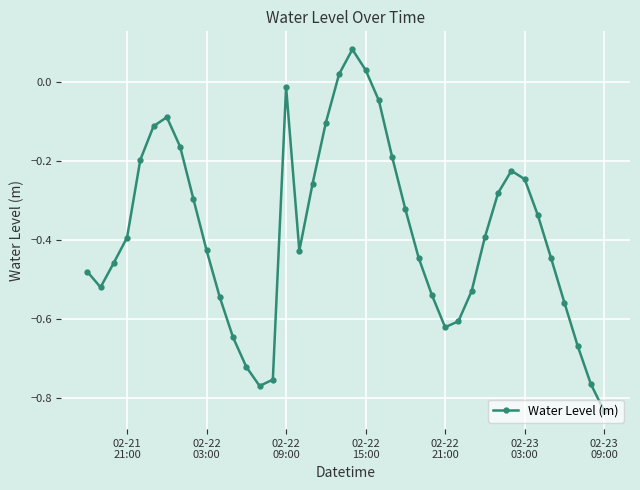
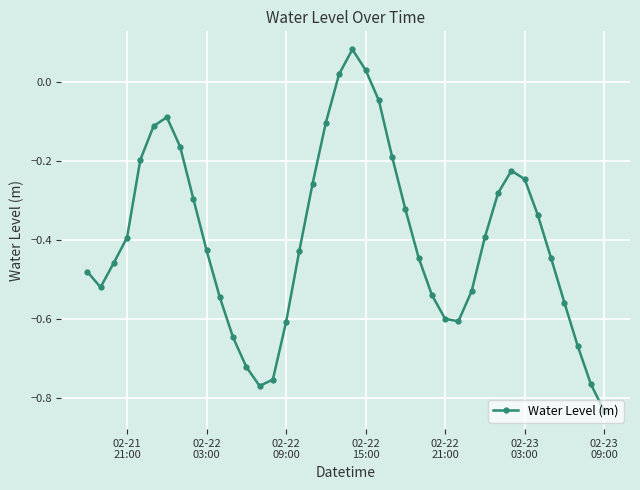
  {
    "02-21 21:00": -0.39,
    "02-22 03:00": -0.43,
-   "02-22 09:00": -0.01,
+   "02-22 09:00": -0.61,
    "02-22 15:00": 0.03,
-   "02-22 21:00": -0.62,
+   "02-22 21:00": -0.60,
    "02-23 03:00": -0.25
  }
